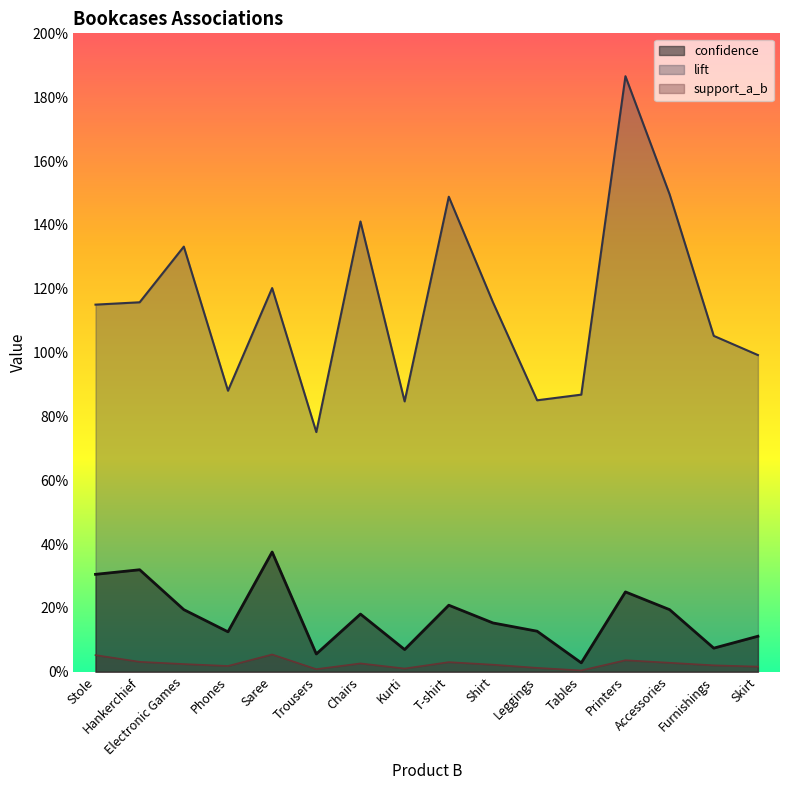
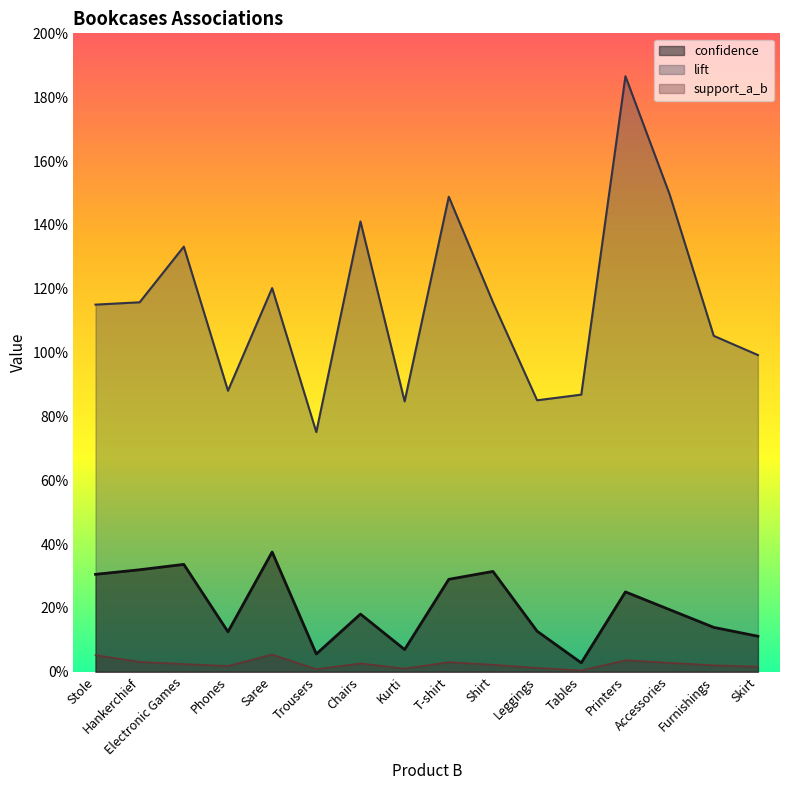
  {
    "confidence": {
      "Stole": "31%",
      "Hankerchief": "32%",
-     "Electronic Games": "19%",
+     "Electronic Games": "34%",
      "Phones": "13%",
      "Saree": "38%",
      "Trousers": "6%",
      "Chairs": "18%",
      "Kurti": "7%",
-     "T-shirt": "21%",
-     "Shirt": "15%",
+     "T-shirt": "29%",
+     "Shirt": "31%",
      "Leggings": "13%",
      "Tables": "3%",
      "Printers": "25%",
      "Accessories": "19%",
-     "Furnishings": "7%",
+     "Furnishings": "14%",
      "Skirt": "11%"
    }
  }
